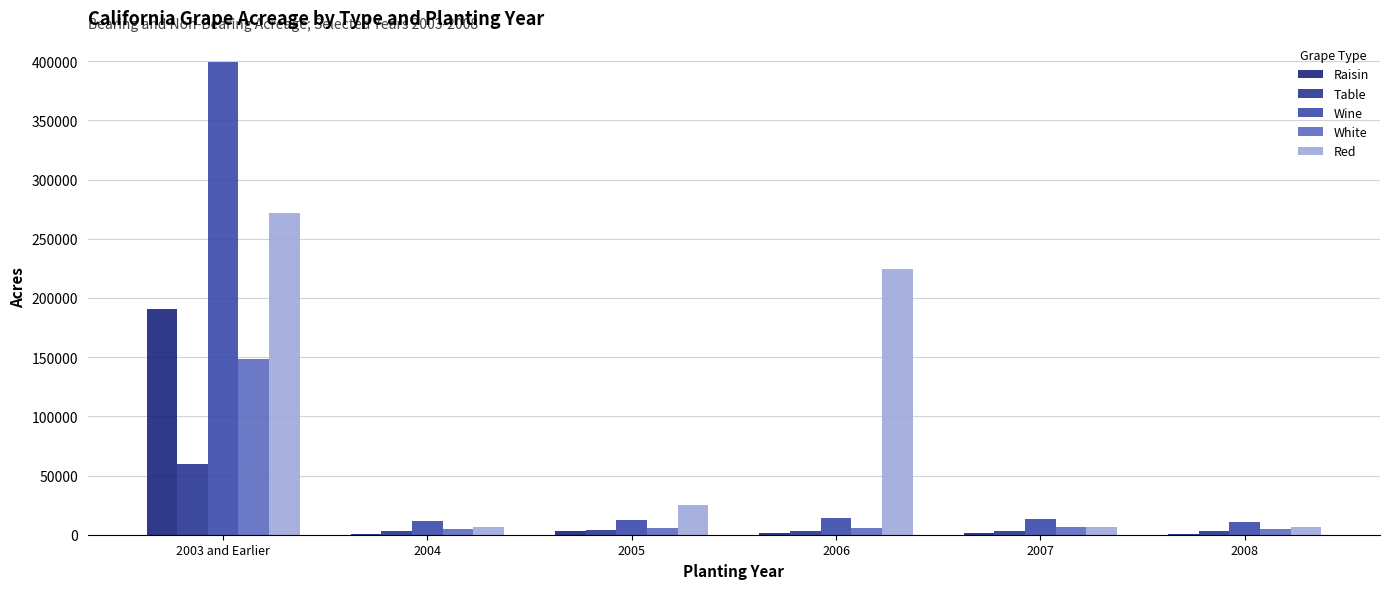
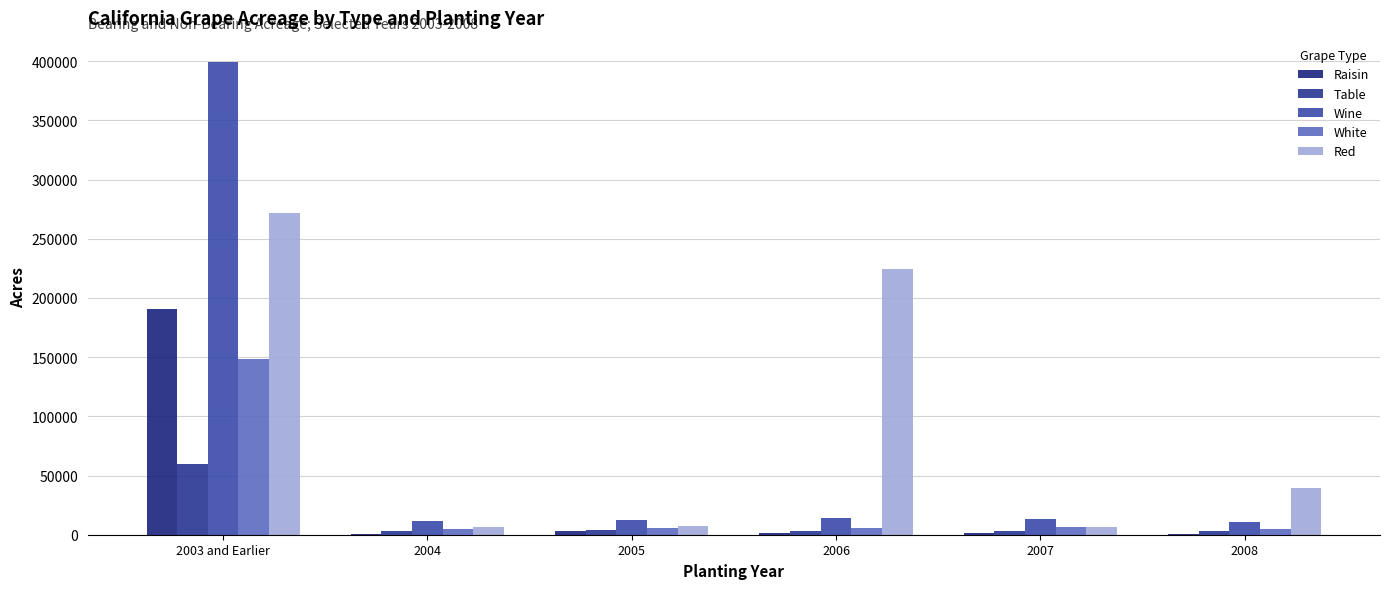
  {
    "Red": {
      "2003 and Earlier": 271000,
      "2004": 6000,
-     "2005": 25000,
+     "2005": 7000,
      "2006": 224000,
      "2007": 7000,
-     "2008": 6000
+     "2008": 40000
    }
  }
